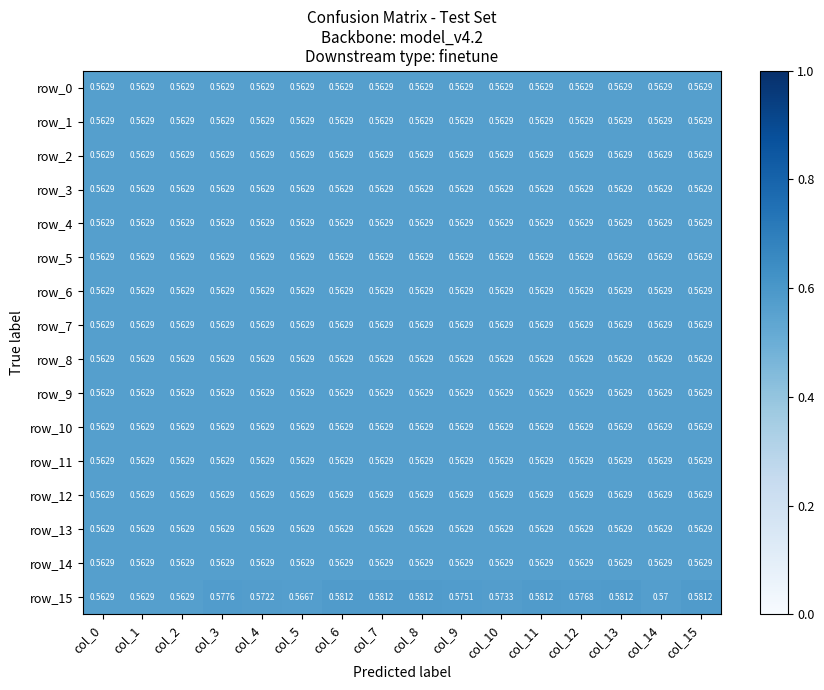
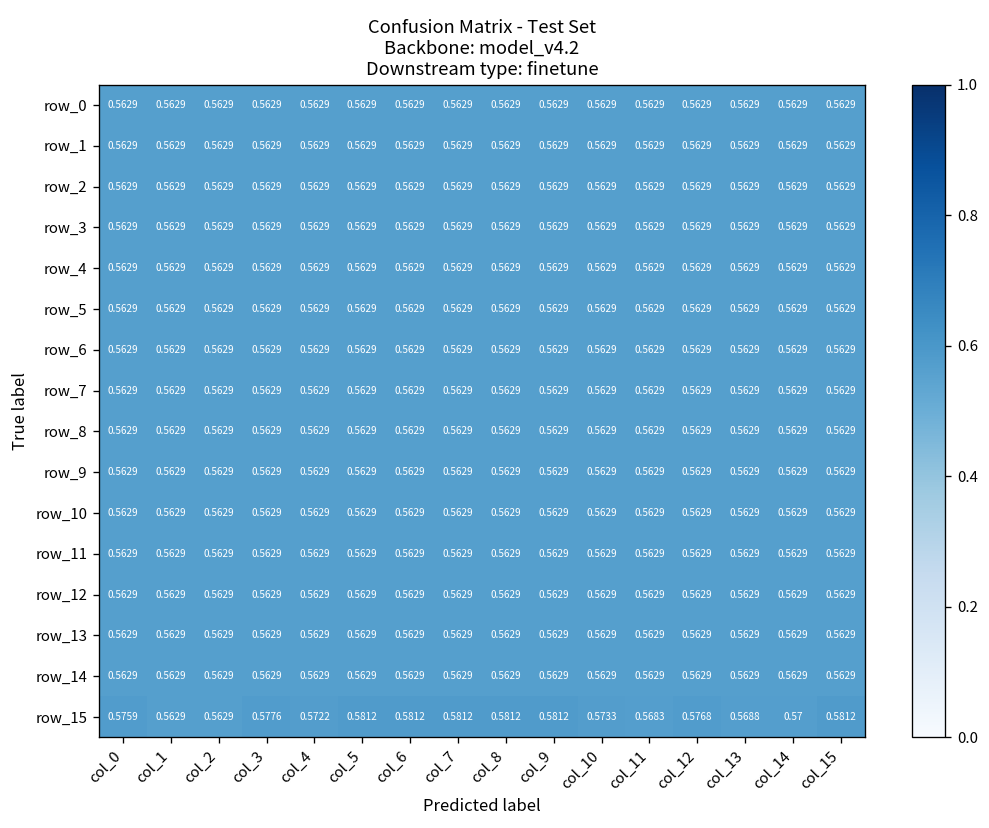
  {
    "row_15": {
-     "col_0": 0.5629,
+     "col_0": 0.5759,
      "col_1": 0.5629,
      "col_2": 0.5629,
      "col_3": 0.5776,
      "col_4": 0.5722,
-     "col_5": 0.5667,
+     "col_5": 0.5812,
      "col_6": 0.5812,
      "col_7": 0.5812,
      "col_8": 0.5812,
-     "col_9": 0.5751,
+     "col_9": 0.5812,
      "col_10": 0.5733,
-     "col_11": 0.5812,
+     "col_11": 0.5683,
      "col_12": 0.5768,
-     "col_13": 0.5812,
+     "col_13": 0.5688,
      "col_14": 0.57,
      "col_15": 0.5812
    }
  }
